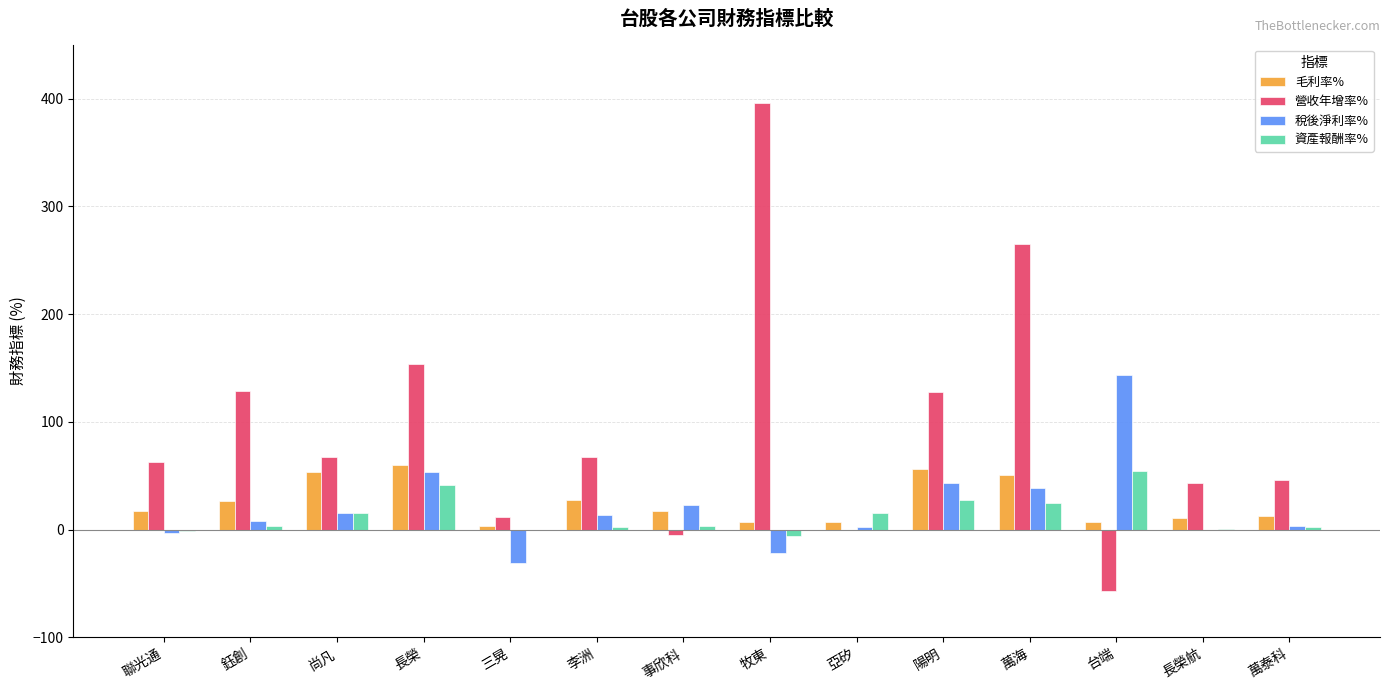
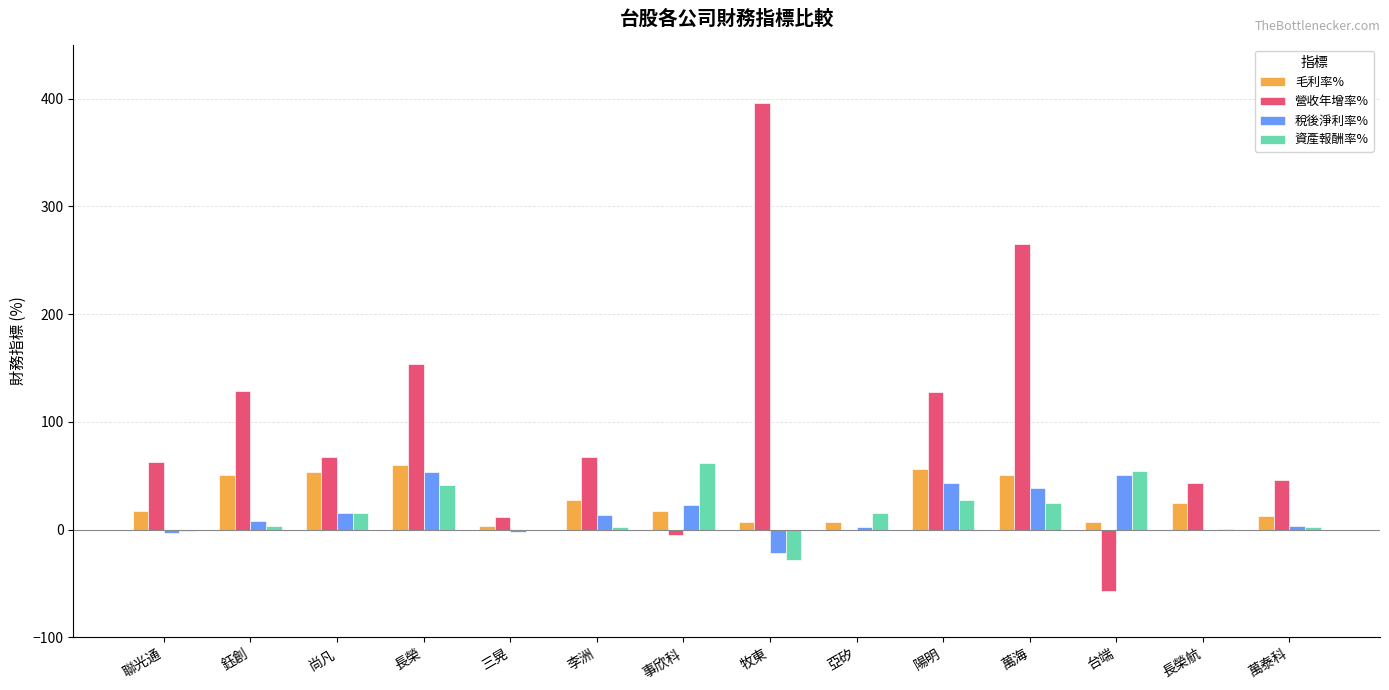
  {
    "毛利率%": {
      "聯光通": 17,
-     "鈺創": 27,
+     "鈺創": 50,
      "尚凡": 53,
      "長榮": 60,
      "三晃": 3,
      "李洲": 27,
      "事欣科": 17,
      "牧東": 7,
      "亞矽": 7,
      "陽明": 56,
      "萬海": 51,
      "台端": 7,
-     "長榮航": 11,
+     "長榮航": 25,
      "萬泰科": 13
    },
    "營收年增率%": {
      "聯光通": 63,
      "鈺創": 128,
      "尚凡": 67,
      "長榮": 154,
      "三晃": 12,
      "李洲": 68,
      "事欣科": -5,
      "牧東": 396,
      "陽明": 128,
      "萬海": 265,
      "台端": -57,
      "長榮航": 44,
      "萬泰科": 46
    },
    "稅後淨利率%": {
      "聯光通": -3,
      "鈺創": 8,
      "尚凡": 16,
      "長榮": 53,
-     "三晃": -31,
+     "三晃": -2,
      "李洲": 14,
      "事欣科": 23,
      "牧東": -22,
      "陽明": 44,
      "萬海": 39,
-     "台端": 143,
+     "台端": 50,
      "萬泰科": 4
    },
    "資產報酬率%": {
      "鈺創": 3,
      "尚凡": 15,
      "長榮": 42,
-     "事欣科": 3,
-     "牧東": -6,
+     "事欣科": 61,
+     "牧東": -29,
      "亞矽": 15,
      "陽明": 28,
      "萬海": 24,
      "台端": 54,
      "萬泰科": 3
    }
  }
